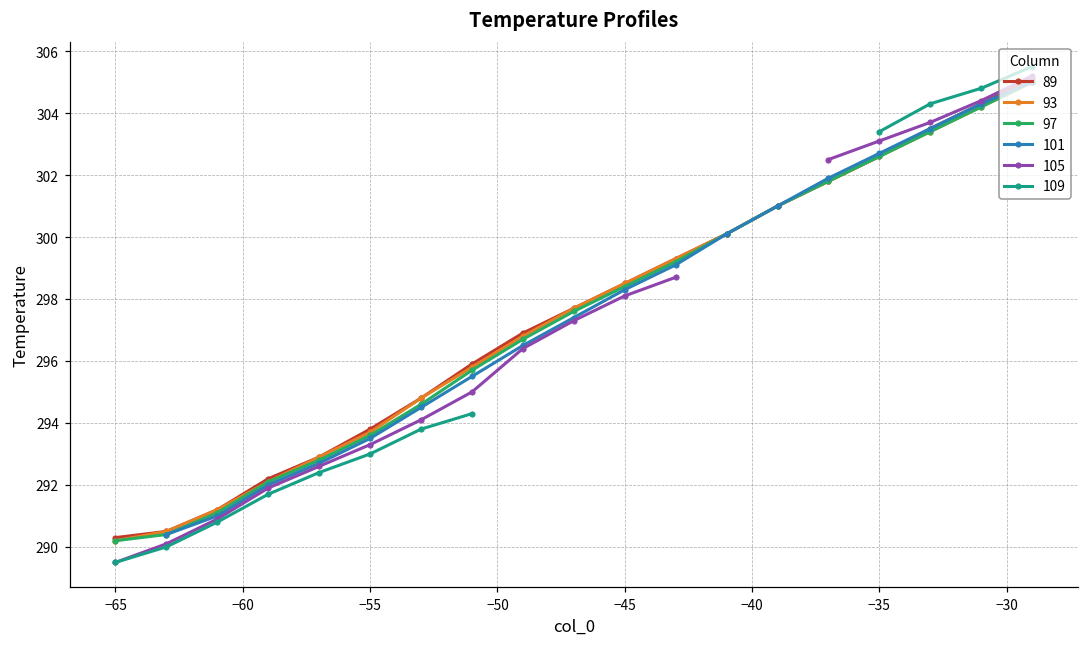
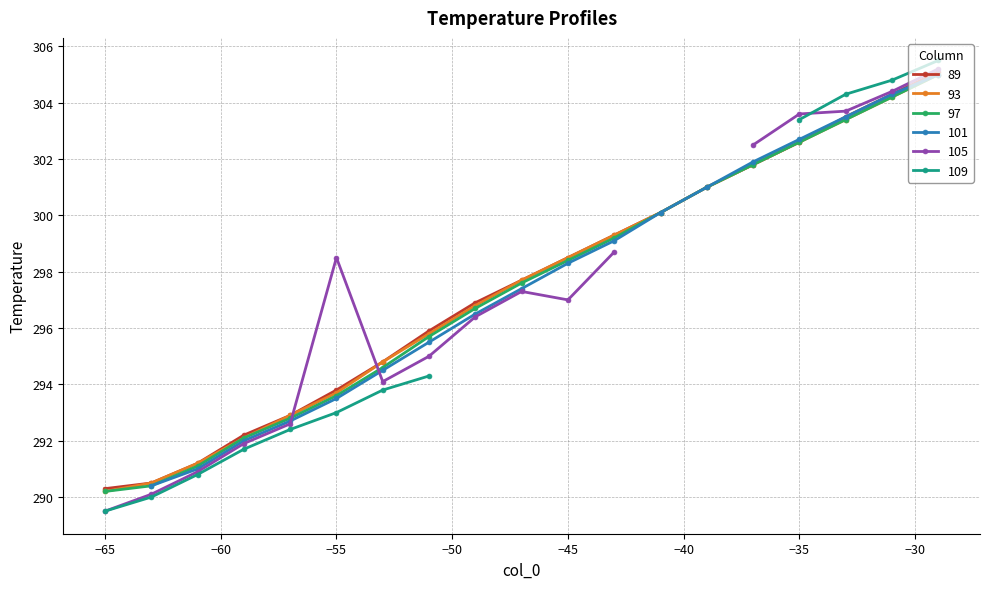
  {
    "89": {
      "−65": 290.3,
      "−55": 293.8
    },
    "93": {
      "−55": 293.7
    },
    "101": {
      "−55": 293.5,
      "−45": 298.3,
      "−35": 302.7
    },
    "105": {
-     "−55": 293.3,
-     "−45": 298.1,
-     "−35": 303.1
+     "−55": 298.5,
+     "−45": 297.0,
+     "−35": 303.6
    }
  }
